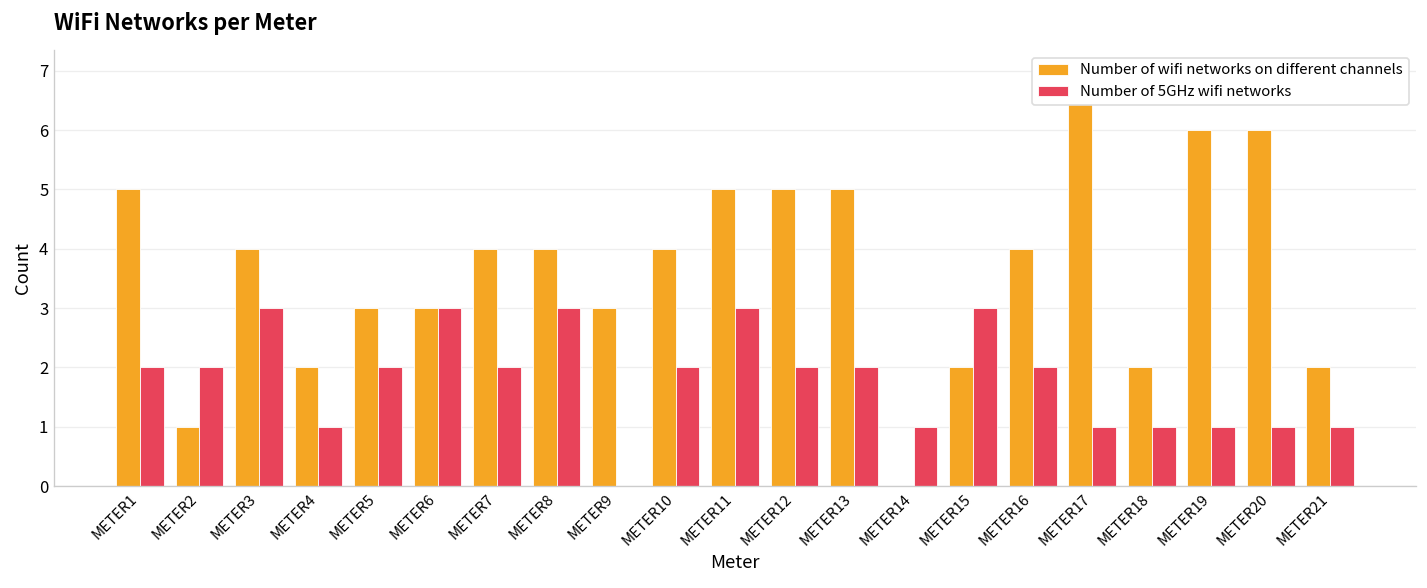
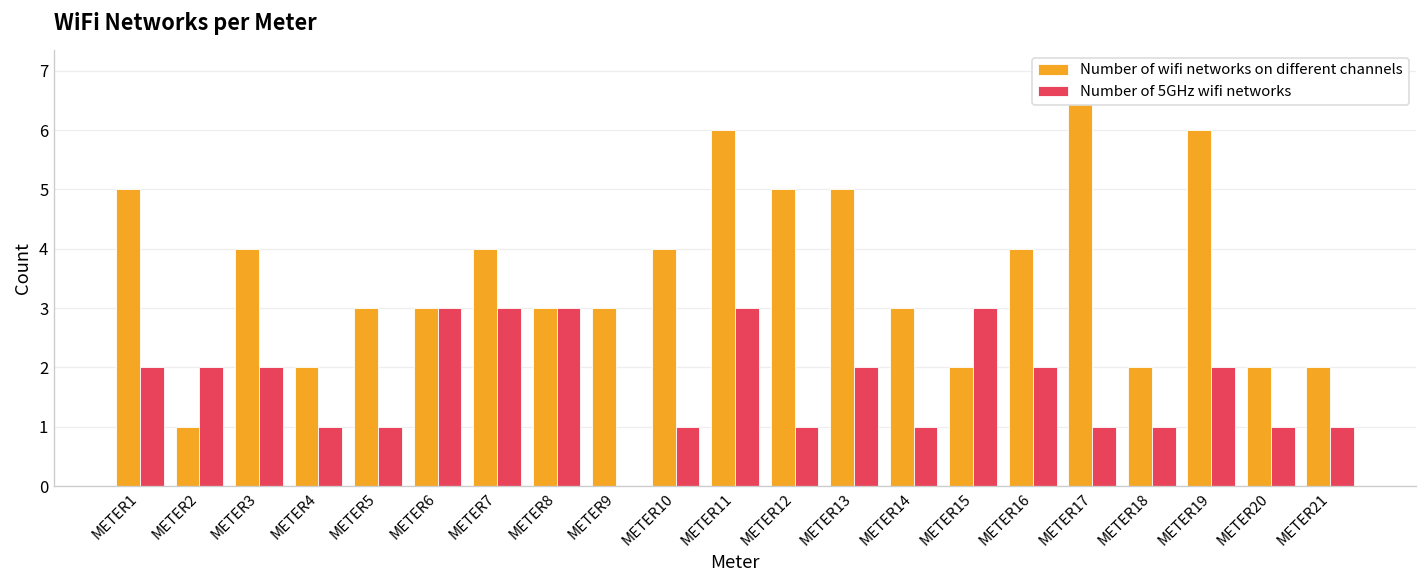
  {
    "Number of wifi networks on different channels": {
      "METER1": 5,
      "METER2": 1,
      "METER3": 4,
      "METER4": 2,
      "METER5": 3,
      "METER6": 3,
      "METER7": 4,
-     "METER8": 4,
+     "METER8": 3,
      "METER9": 3,
      "METER10": 4,
-     "METER11": 5,
+     "METER11": 6,
      "METER12": 5,
      "METER13": 5,
-     "METER14": 0,
+     "METER14": 3,
      "METER15": 2,
      "METER16": 4,
      "METER18": 2,
      "METER19": 6,
-     "METER20": 6,
+     "METER20": 2,
      "METER21": 2
    },
    "Number of 5GHz wifi networks": {
      "METER1": 2,
      "METER2": 2,
-     "METER3": 3,
+     "METER3": 2,
      "METER4": 1,
-     "METER5": 2,
+     "METER5": 1,
      "METER6": 3,
-     "METER7": 2,
+     "METER7": 3,
      "METER8": 3,
      "METER9": 0,
-     "METER10": 2,
+     "METER10": 1,
      "METER11": 3,
-     "METER12": 2,
+     "METER12": 1,
      "METER13": 2,
      "METER14": 1,
      "METER15": 3,
      "METER16": 2,
      "METER17": 1,
      "METER18": 1,
-     "METER19": 1,
+     "METER19": 2,
      "METER20": 1,
      "METER21": 1
    }
  }
